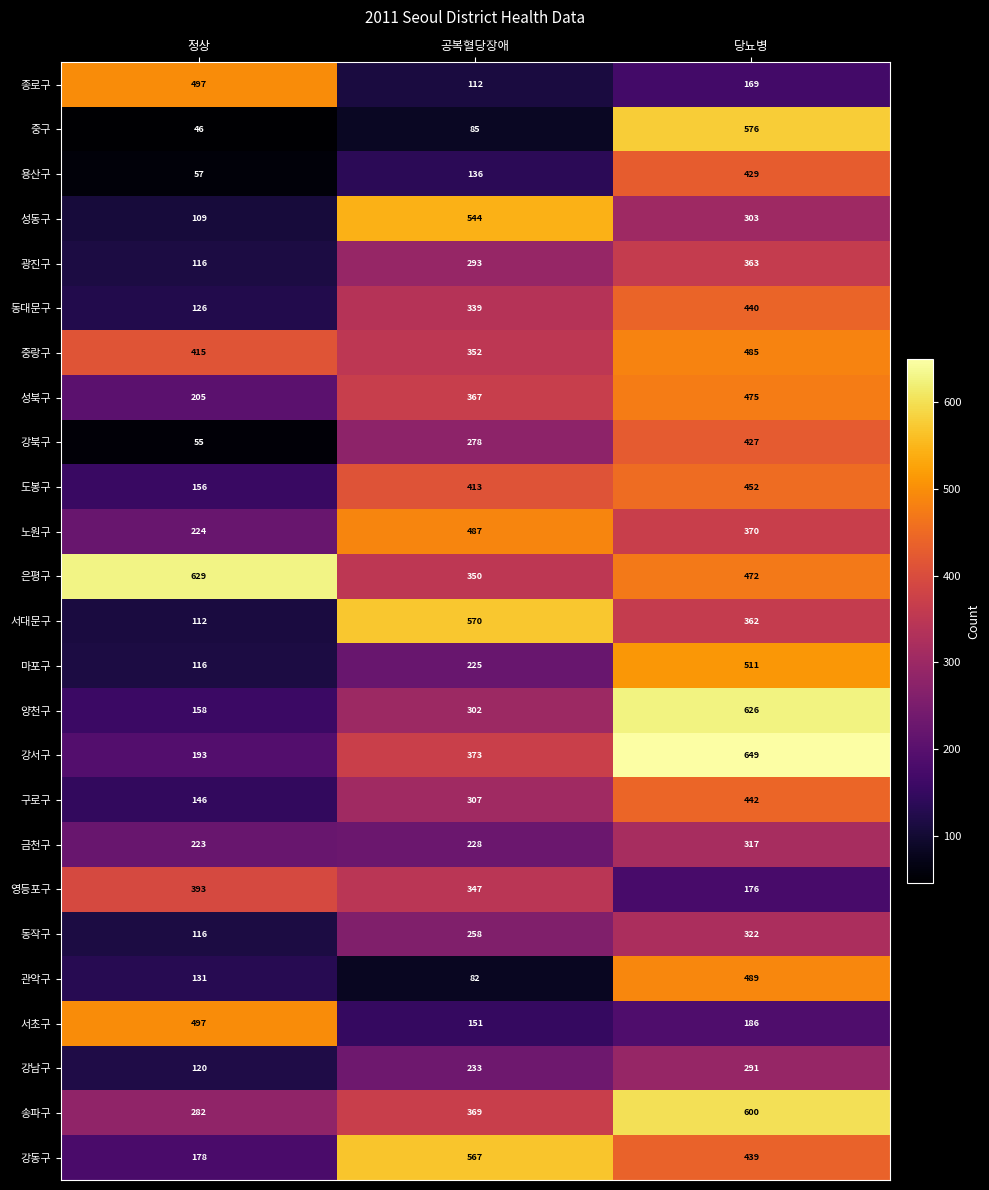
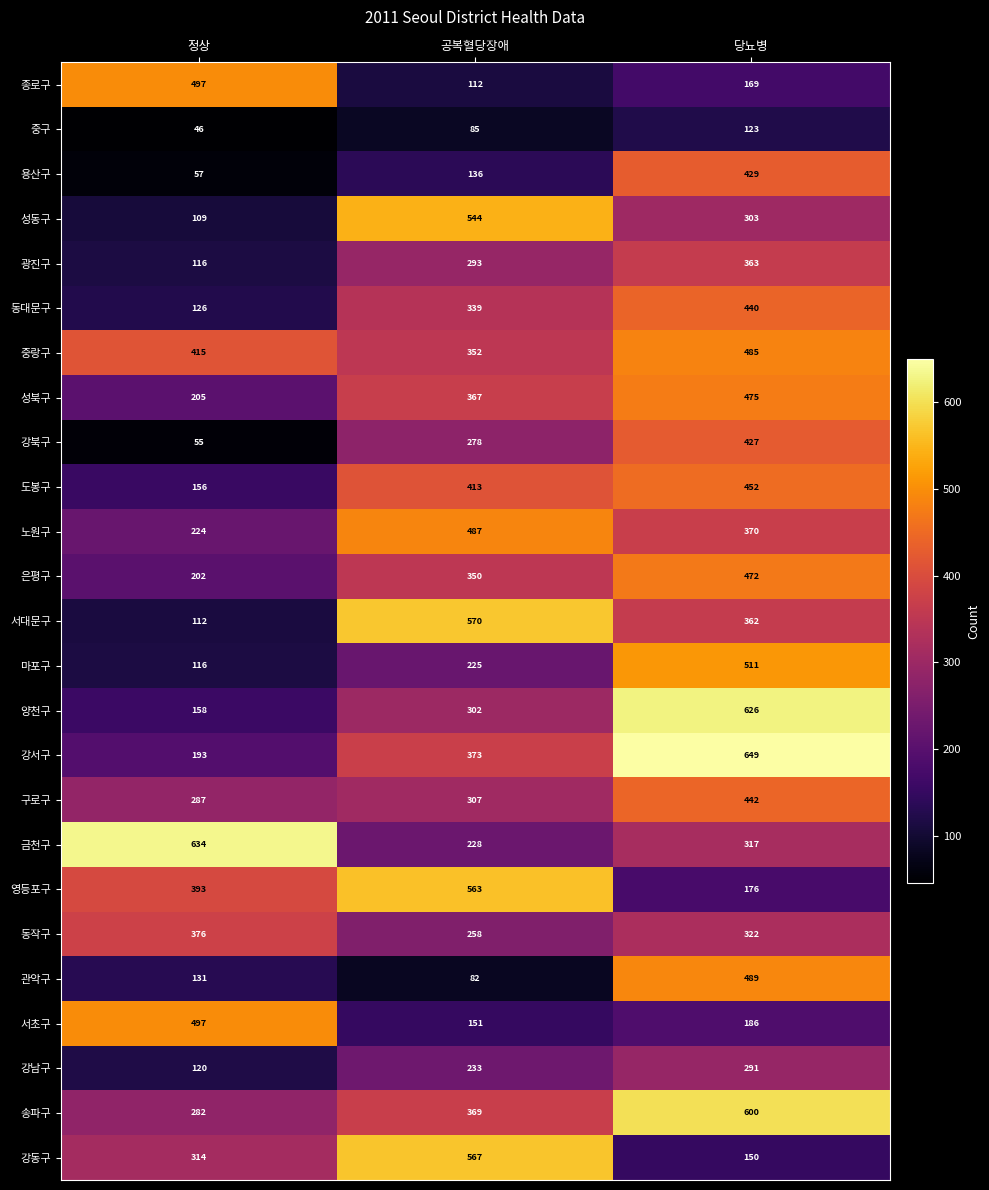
  {
    "종로구": {
      "정상": 497,
      "공복혈당장애": 112,
      "당뇨병": 169
    },
    "중구": {
      "정상": 46,
      "공복혈당장애": 85,
-     "당뇨병": 576
+     "당뇨병": 123
    },
    "용산구": {
      "정상": 57,
      "공복혈당장애": 136,
      "당뇨병": 429
    },
    "성동구": {
      "정상": 109,
      "공복혈당장애": 544,
      "당뇨병": 303
    },
    "광진구": {
      "정상": 116,
      "공복혈당장애": 293,
      "당뇨병": 363
    },
    "동대문구": {
      "정상": 126,
      "공복혈당장애": 339,
      "당뇨병": 440
    },
    "중랑구": {
      "정상": 415,
      "공복혈당장애": 352,
      "당뇨병": 485
    },
    "성북구": {
      "정상": 205,
      "공복혈당장애": 367,
      "당뇨병": 475
    },
    "강북구": {
      "정상": 55,
      "공복혈당장애": 278,
      "당뇨병": 427
    },
    "도봉구": {
      "정상": 156,
      "공복혈당장애": 413,
      "당뇨병": 452
    },
    "노원구": {
      "정상": 224,
      "공복혈당장애": 487,
      "당뇨병": 370
    },
    "은평구": {
-     "정상": 629,
+     "정상": 202,
      "공복혈당장애": 350,
      "당뇨병": 472
    },
    "서대문구": {
      "정상": 112,
      "공복혈당장애": 570,
      "당뇨병": 362
    },
    "마포구": {
      "정상": 116,
      "공복혈당장애": 225,
      "당뇨병": 511
    },
    "양천구": {
      "정상": 158,
      "공복혈당장애": 302,
      "당뇨병": 626
    },
    "강서구": {
      "정상": 193,
      "공복혈당장애": 373,
      "당뇨병": 649
    },
    "구로구": {
-     "정상": 146,
+     "정상": 287,
      "공복혈당장애": 307,
      "당뇨병": 442
    },
    "금천구": {
-     "정상": 223,
+     "정상": 634,
      "공복혈당장애": 228,
      "당뇨병": 317
    },
    "영등포구": {
      "정상": 393,
-     "공복혈당장애": 347,
+     "공복혈당장애": 563,
      "당뇨병": 176
    },
    "동작구": {
-     "정상": 116,
+     "정상": 376,
      "공복혈당장애": 258,
      "당뇨병": 322
    },
    "관악구": {
      "정상": 131,
      "공복혈당장애": 82,
      "당뇨병": 489
    },
    "서초구": {
      "정상": 497,
      "공복혈당장애": 151,
      "당뇨병": 186
    },
    "강남구": {
      "정상": 120,
      "공복혈당장애": 233,
      "당뇨병": 291
    },
    "송파구": {
      "정상": 282,
      "공복혈당장애": 369,
      "당뇨병": 600
    },
    "강동구": {
-     "정상": 178,
+     "정상": 314,
      "공복혈당장애": 567,
-     "당뇨병": 439
+     "당뇨병": 150
    }
  }
